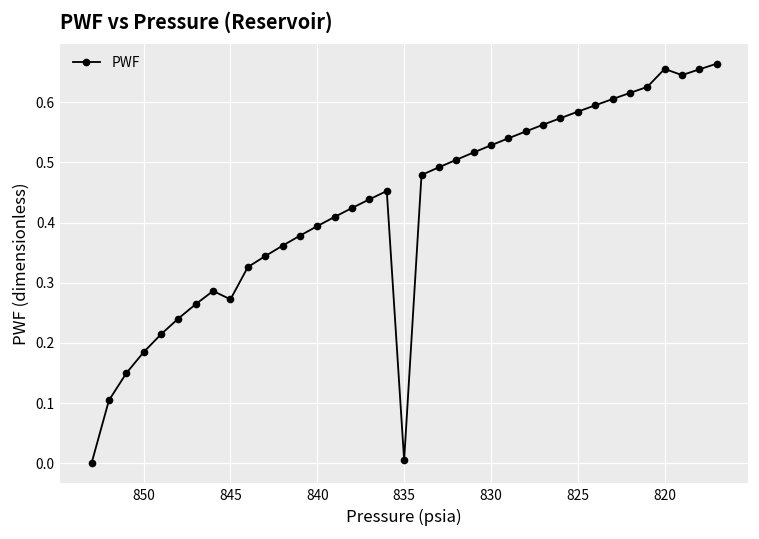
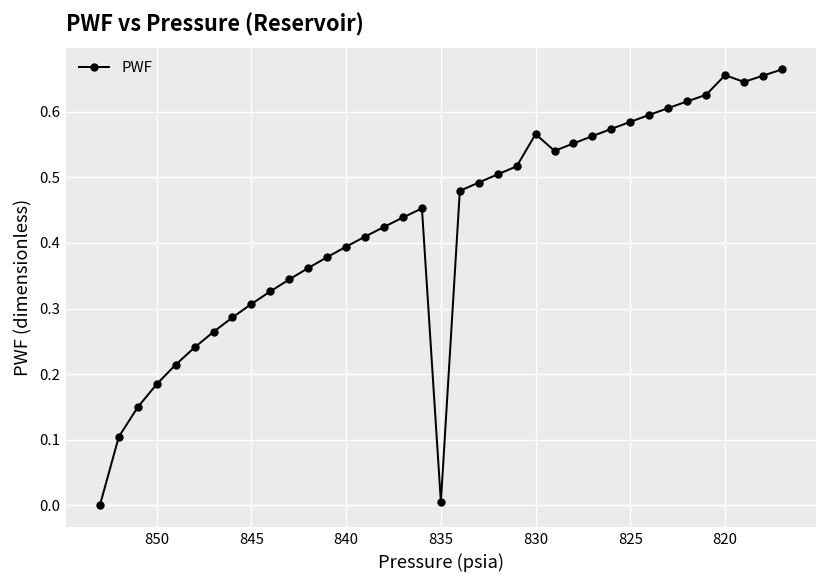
  {
    "850": 0.18,
-   "845": 0.27,
+   "845": 0.31,
    "840": 0.39,
    "835": 0.01,
-   "830": 0.53,
+   "830": 0.57,
    "825": 0.58,
    "820": 0.66
  }
